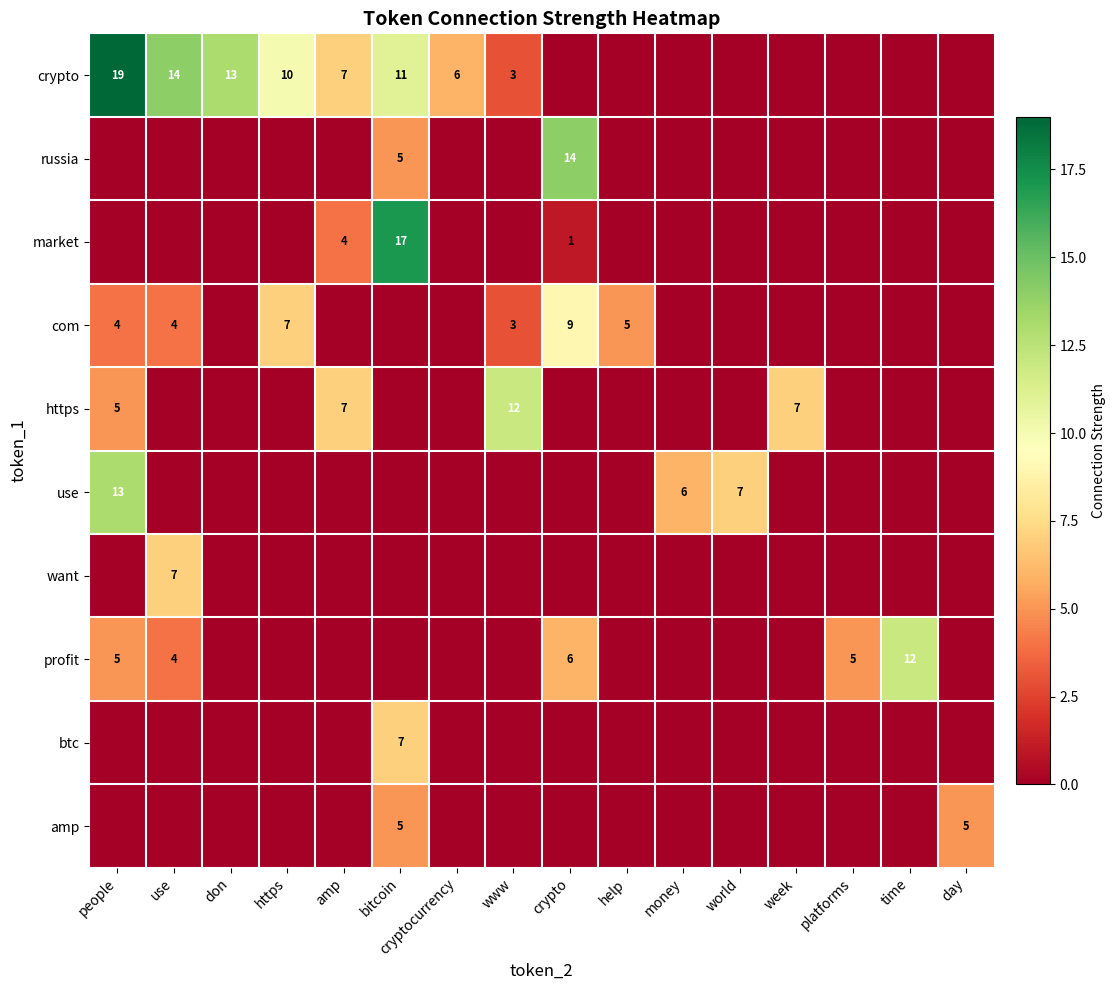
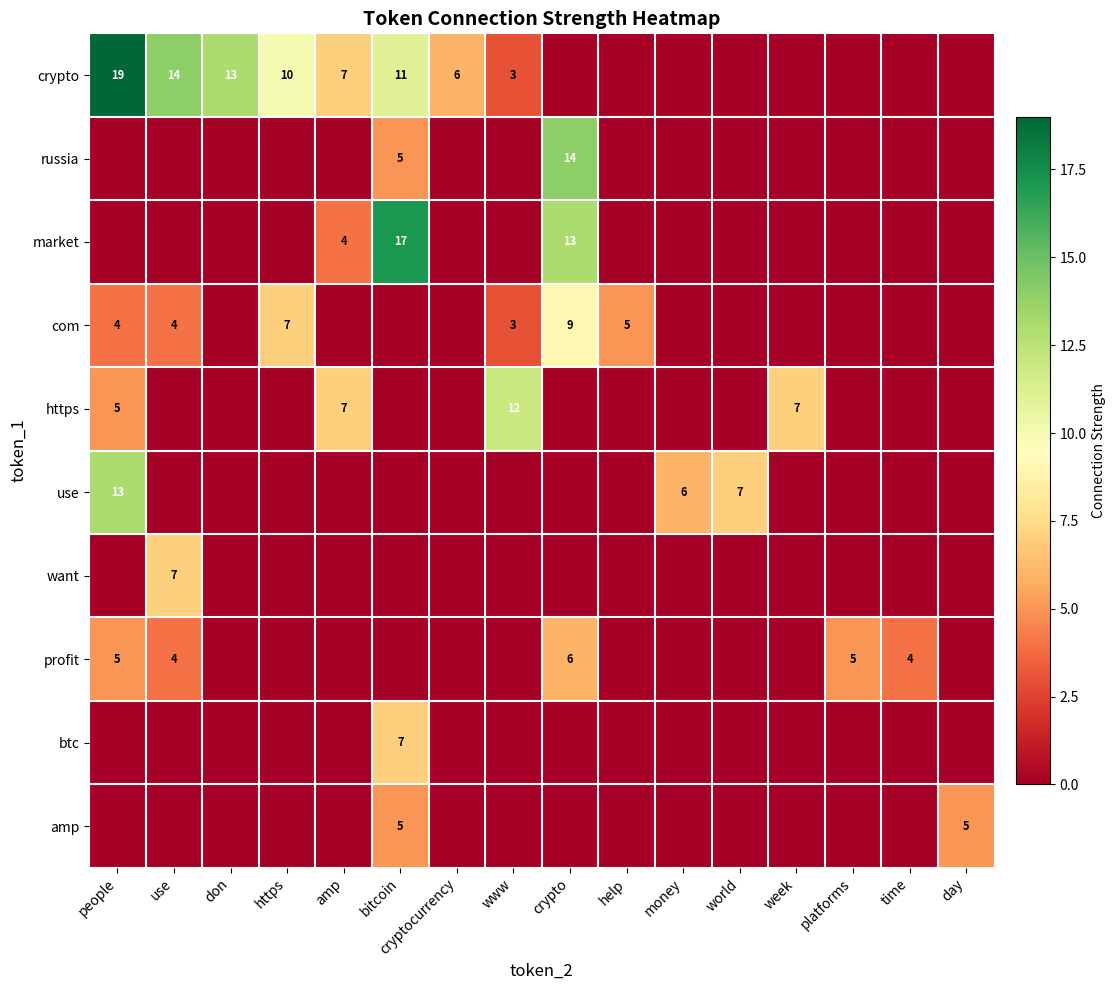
  {
    "crypto": {
      "people": 19,
      "use": 14,
      "don": 13,
      "https": 10,
      "amp": 7,
      "bitcoin": 11,
      "cryptocurrency": 6,
      "www": 3
    },
    "russia": {
      "bitcoin": 5,
      "crypto": 14
    },
    "market": {
      "amp": 4,
      "bitcoin": 17,
-     "crypto": 1
+     "crypto": 13
    },
    "com": {
      "people": 4,
      "use": 4,
      "https": 7,
      "www": 3,
      "crypto": 9,
      "help": 5
    },
    "https": {
      "people": 5,
      "amp": 7,
      "www": 12,
      "week": 7
    },
    "use": {
      "people": 13,
      "money": 6,
      "world": 7
    },
    "want": {
      "use": 7
    },
    "profit": {
      "people": 5,
      "use": 4,
      "crypto": 6,
      "platforms": 5,
-     "time": 12
+     "time": 4
    },
    "btc": {
      "bitcoin": 7
    },
    "amp": {
      "bitcoin": 5,
      "day": 5
    }
  }
